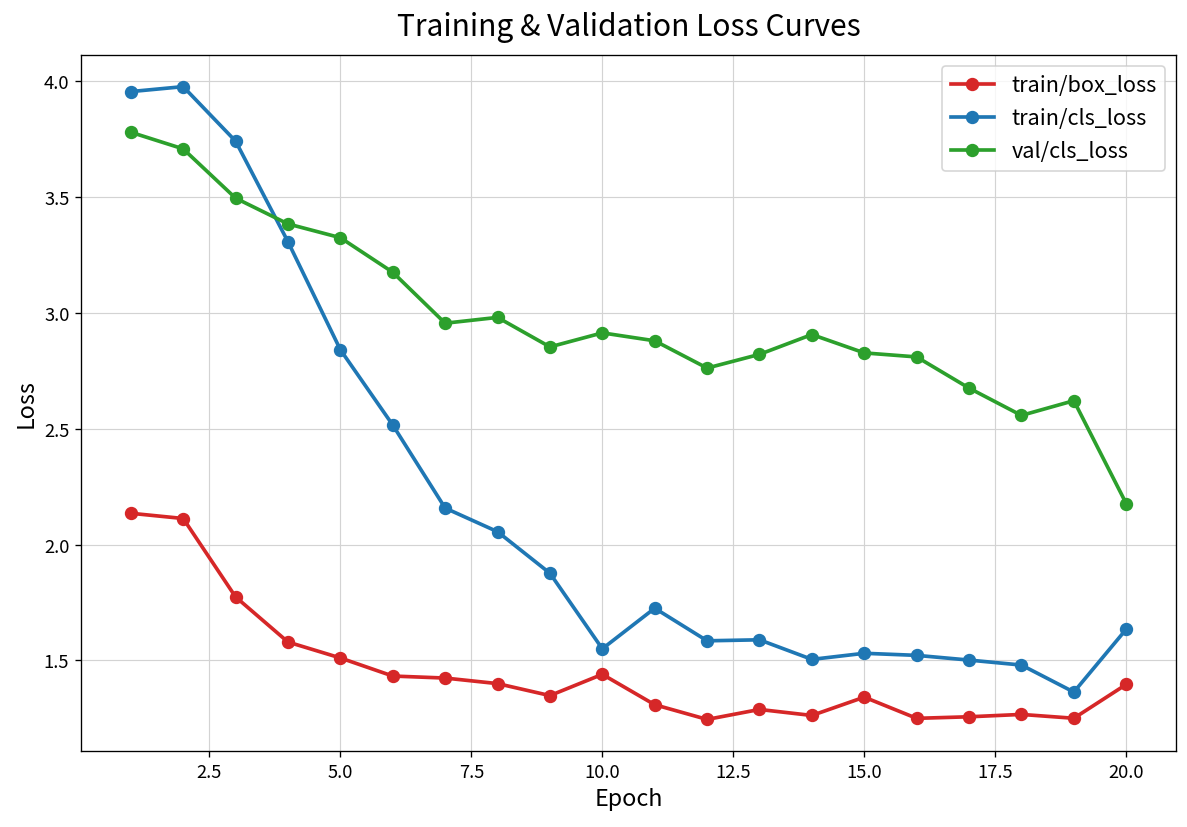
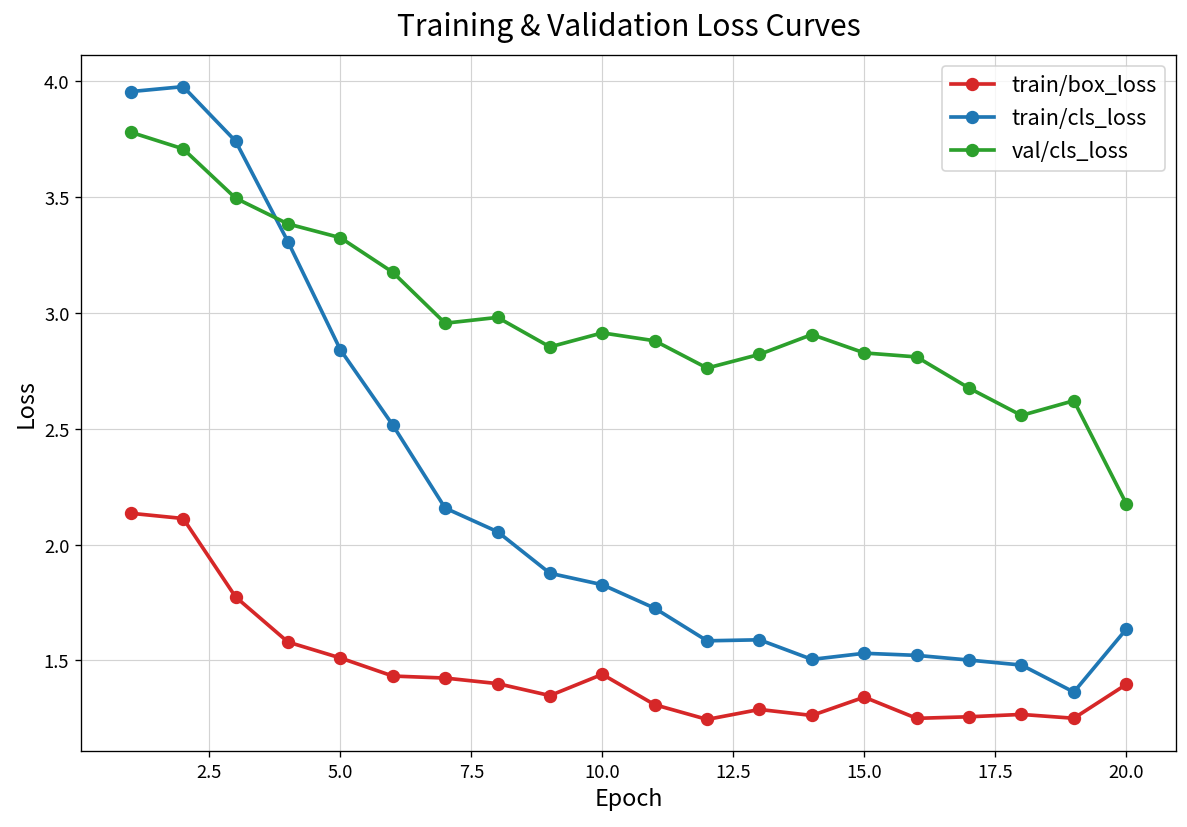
  {
    "train/box_loss": {
      "5.0": 1.51,
      "10.0": 1.44,
      "15.0": 1.34,
      "20.0": 1.40
    },
    "train/cls_loss": {
      "5.0": 2.84,
-     "10.0": 1.55,
+     "10.0": 1.83,
      "15.0": 1.53,
      "20.0": 1.63
    },
    "val/cls_loss": {
      "5.0": 3.32,
      "10.0": 2.91,
      "15.0": 2.83,
      "20.0": 2.18
    }
  }
